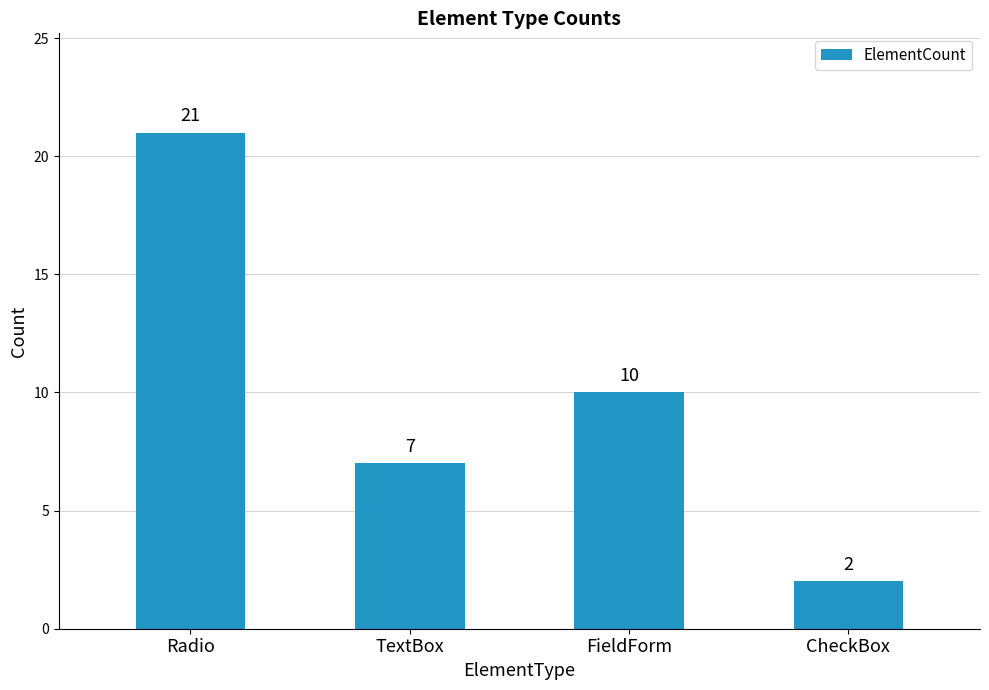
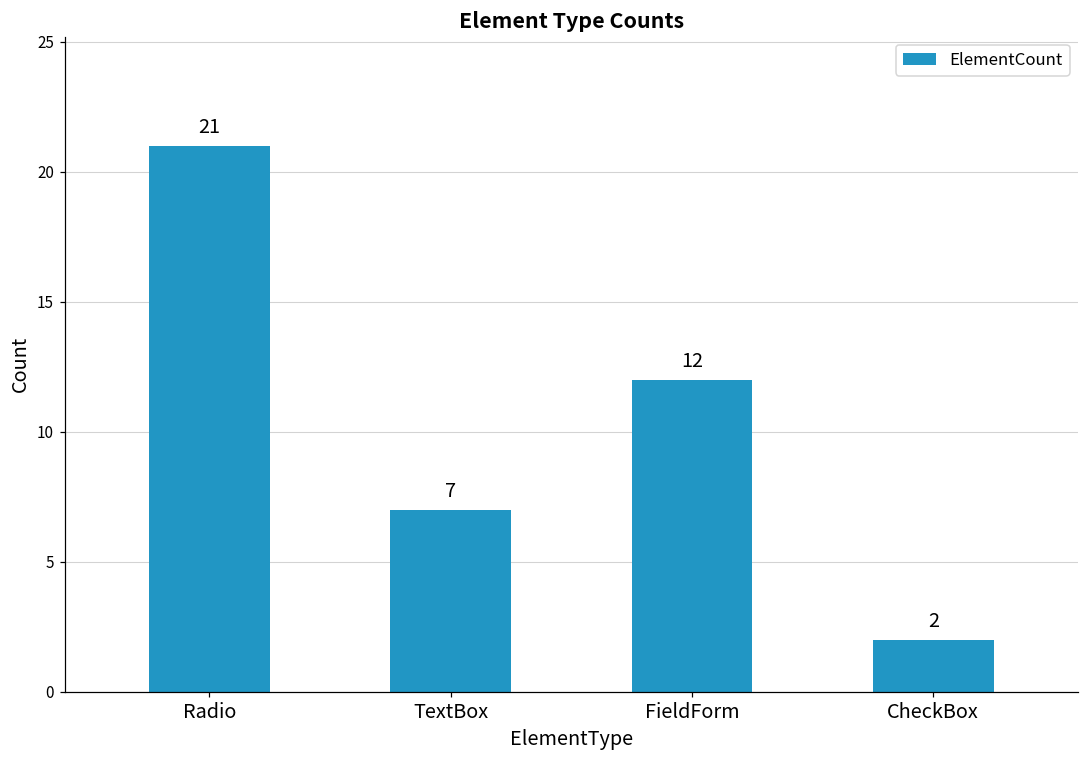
  {
    "Radio": 21,
    "TextBox": 7,
-   "FieldForm": 10,
+   "FieldForm": 12,
    "CheckBox": 2
  }
